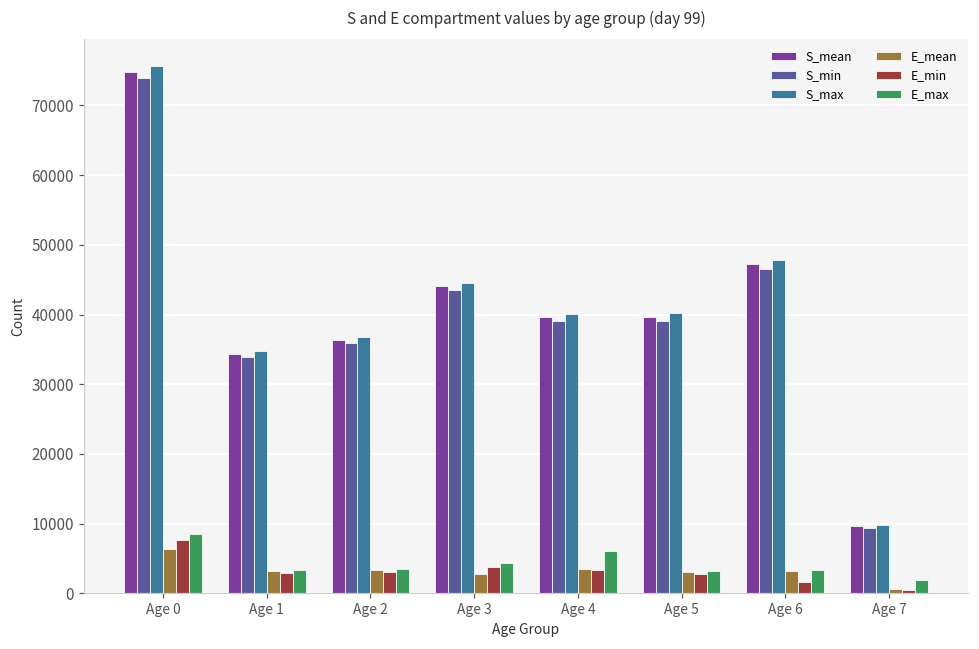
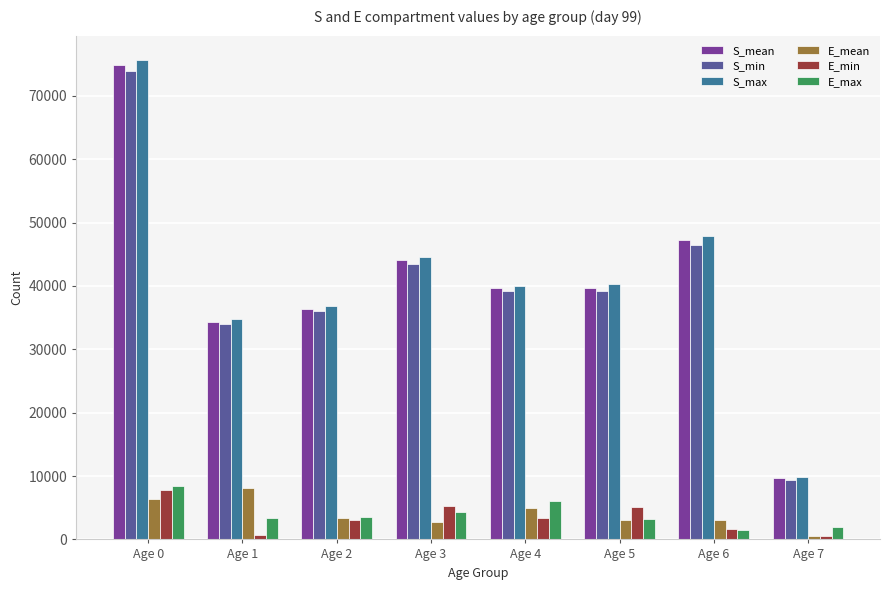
  {
    "E_mean": {
      "Age 0": 6000,
-     "Age 1": 3000,
+     "Age 1": 8000,
      "Age 2": 3000,
      "Age 3": 3000,
-     "Age 4": 4000,
+     "Age 4": 5000,
      "Age 5": 3000,
      "Age 6": 3000,
      "Age 7": 1000
    },
    "E_min": {
      "Age 0": 8000,
-     "Age 1": 3000,
+     "Age 1": 1000,
      "Age 2": 3000,
-     "Age 3": 4000,
+     "Age 3": 5000,
      "Age 4": 3000,
-     "Age 5": 3000,
+     "Age 5": 5000,
      "Age 6": 2000,
      "Age 7": 0
    },
    "E_max": {
      "Age 0": 9000,
      "Age 1": 3000,
      "Age 2": 4000,
      "Age 3": 4000,
      "Age 4": 6000,
      "Age 5": 3000,
-     "Age 6": 3000,
+     "Age 6": 1000,
      "Age 7": 2000
    }
  }
